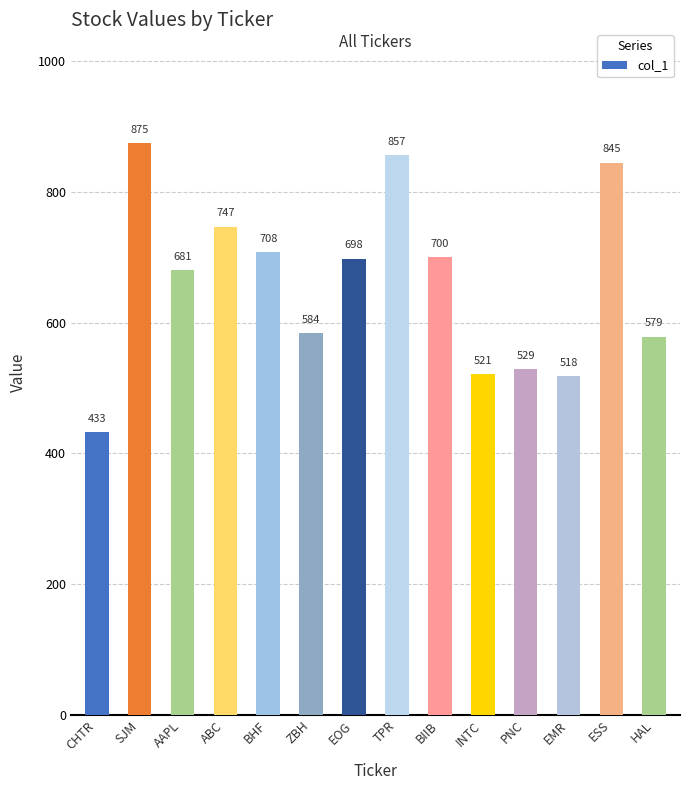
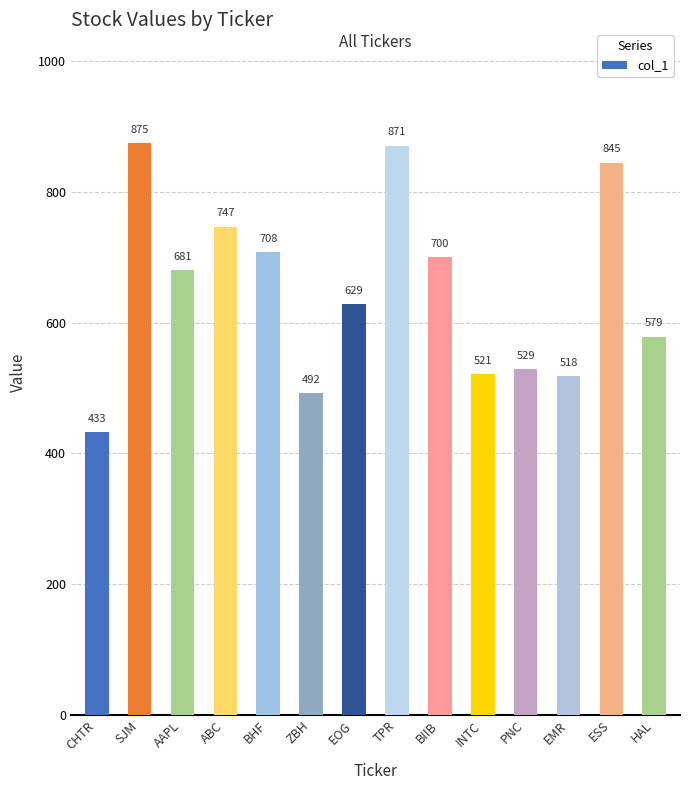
  {
    "CHTR": 433,
    "SJM": 875,
    "AAPL": 681,
    "ABC": 747,
    "BHF": 708,
-   "ZBH": 584,
-   "EOG": 698,
-   "TPR": 857,
+   "ZBH": 492,
+   "EOG": 629,
+   "TPR": 871,
    "BIIB": 700,
    "INTC": 521,
    "PNC": 529,
    "EMR": 518,
    "ESS": 845,
    "HAL": 579
  }
